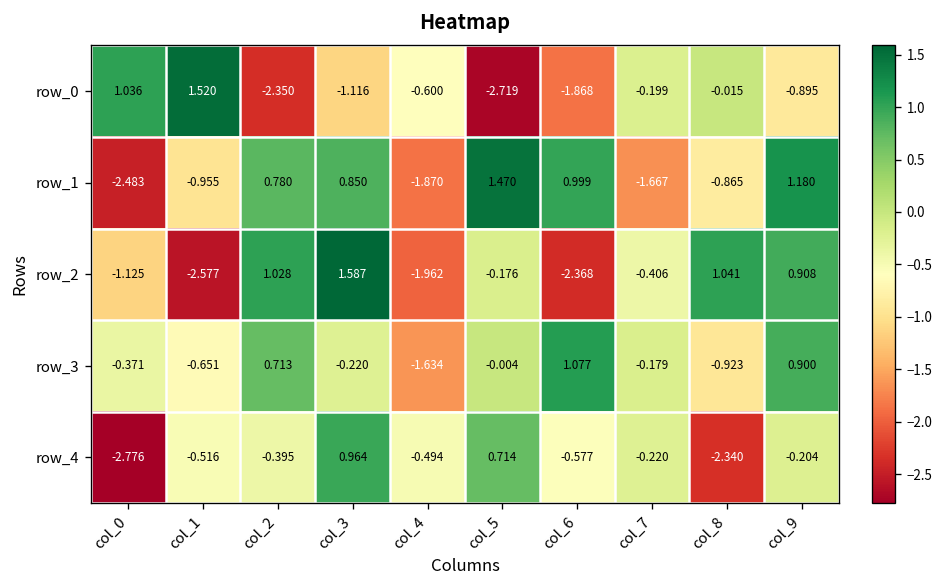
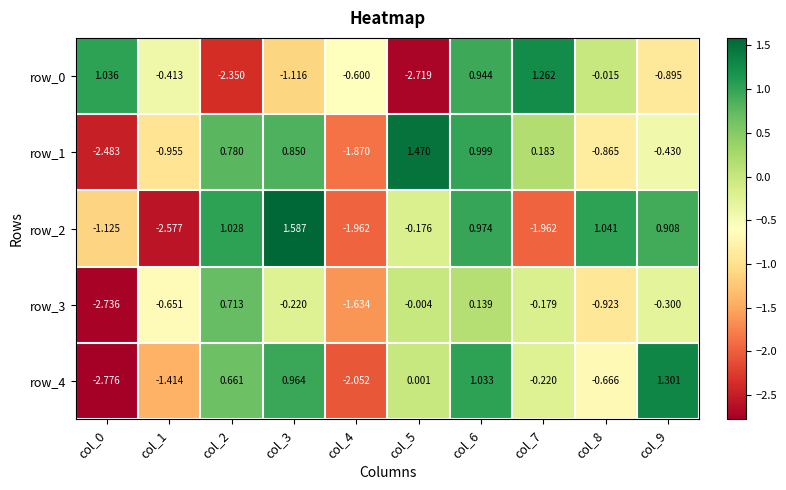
  {
    "row_0": {
      "col_0": 1.036,
-     "col_1": 1.520,
+     "col_1": -0.413,
      "col_2": -2.350,
      "col_3": -1.116,
      "col_4": -0.600,
      "col_5": -2.719,
-     "col_6": -1.868,
-     "col_7": -0.199,
+     "col_6": 0.944,
+     "col_7": 1.262,
      "col_8": -0.015,
      "col_9": -0.895
    },
    "row_1": {
      "col_0": -2.483,
      "col_1": -0.955,
      "col_2": 0.780,
      "col_3": 0.850,
      "col_4": -1.870,
      "col_5": 1.470,
      "col_6": 0.999,
-     "col_7": -1.667,
+     "col_7": 0.183,
      "col_8": -0.865,
-     "col_9": 1.180
+     "col_9": -0.430
    },
    "row_2": {
      "col_0": -1.125,
      "col_1": -2.577,
      "col_2": 1.028,
      "col_3": 1.587,
      "col_4": -1.962,
      "col_5": -0.176,
-     "col_6": -2.368,
-     "col_7": -0.406,
+     "col_6": 0.974,
+     "col_7": -1.962,
      "col_8": 1.041,
      "col_9": 0.908
    },
    "row_3": {
-     "col_0": -0.371,
+     "col_0": -2.736,
      "col_1": -0.651,
      "col_2": 0.713,
      "col_3": -0.220,
      "col_4": -1.634,
      "col_5": -0.004,
-     "col_6": 1.077,
+     "col_6": 0.139,
      "col_7": -0.179,
      "col_8": -0.923,
-     "col_9": 0.900
+     "col_9": -0.300
    },
    "row_4": {
      "col_0": -2.776,
-     "col_1": -0.516,
-     "col_2": -0.395,
+     "col_1": -1.414,
+     "col_2": 0.661,
      "col_3": 0.964,
-     "col_4": -0.494,
-     "col_5": 0.714,
-     "col_6": -0.577,
+     "col_4": -2.052,
+     "col_5": 0.001,
+     "col_6": 1.033,
      "col_7": -0.220,
-     "col_8": -2.340,
-     "col_9": -0.204
+     "col_8": -0.666,
+     "col_9": 1.301
    }
  }
